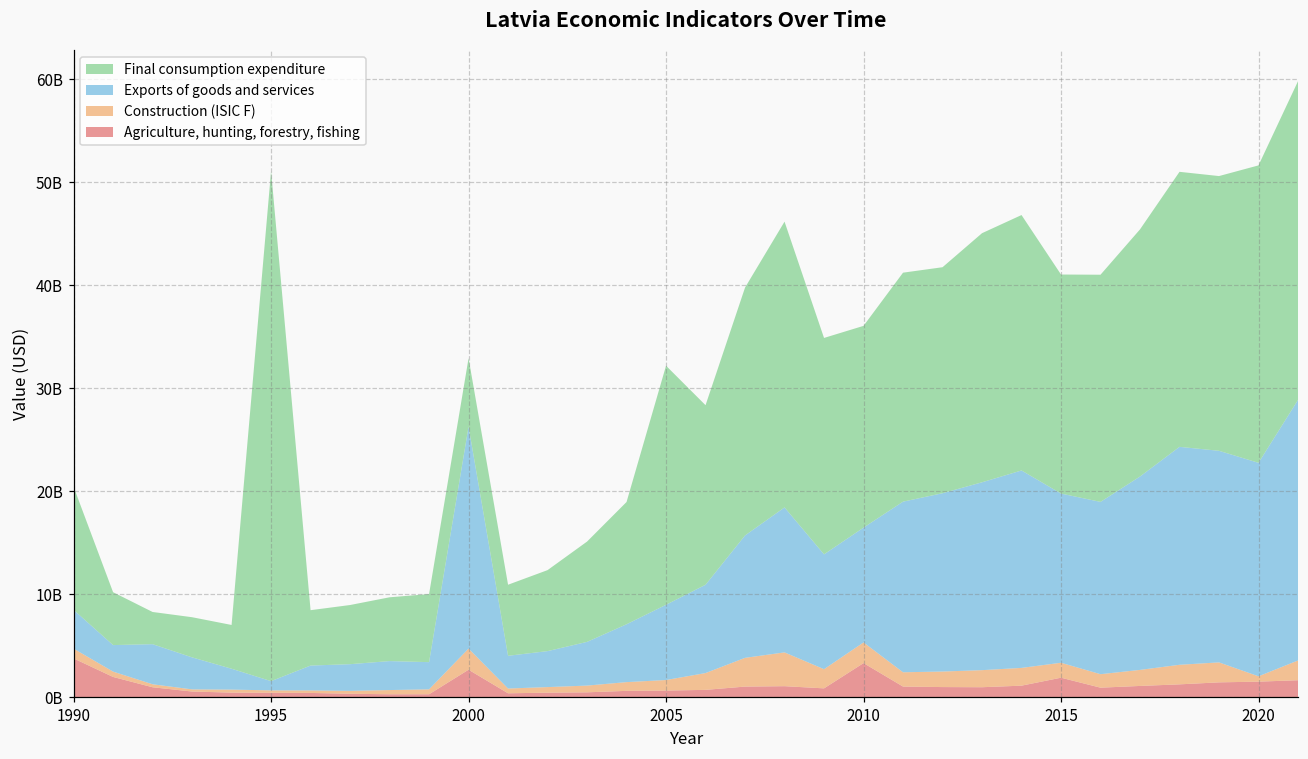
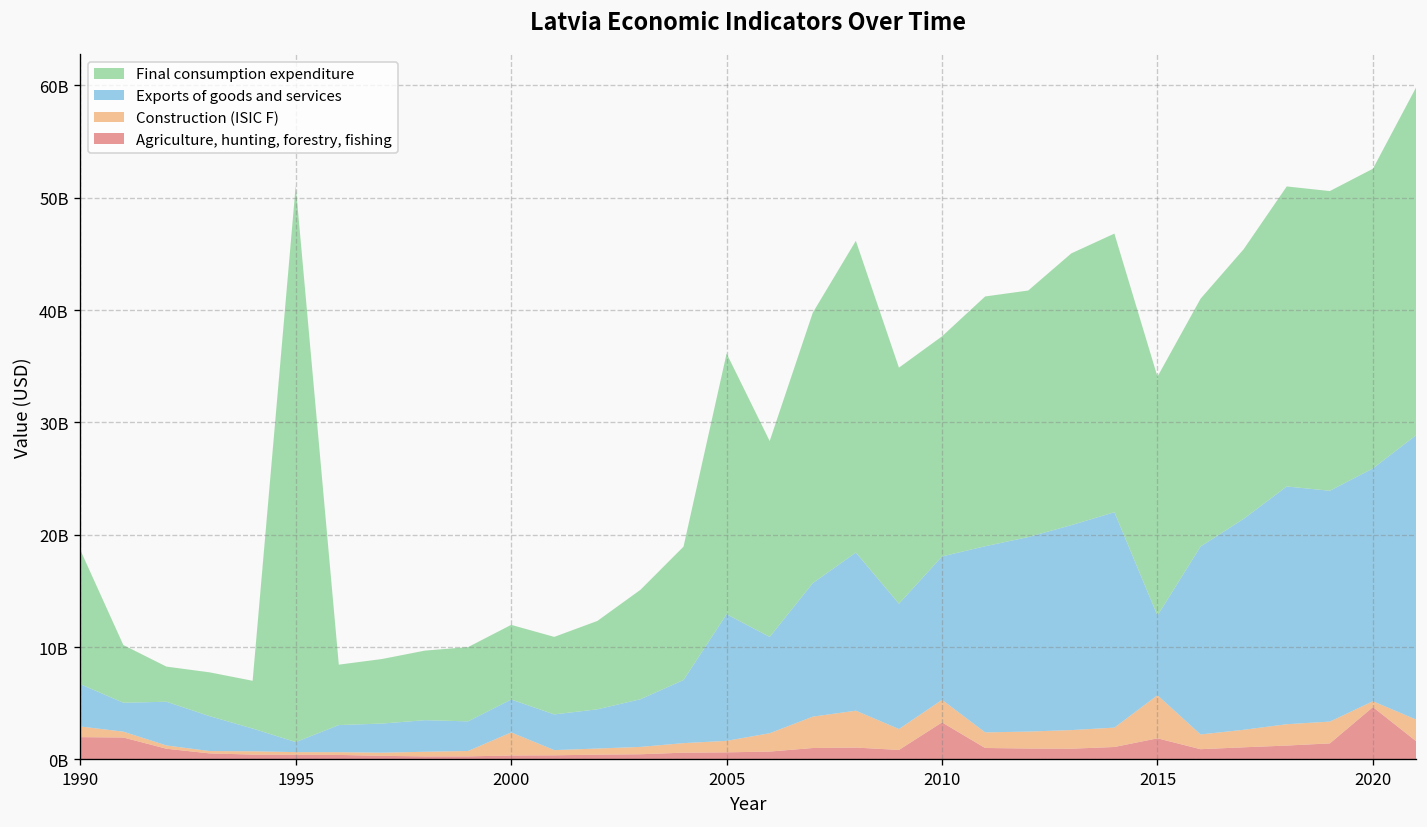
  {
    "Agriculture, hunting, forestry, fishing": {
-     "1990": 4000000000,
-     "2000": 3000000000,
+     "1990": 2000000000,
+     "2000": 0,
      "2005": 1000000000,
      "2010": 3000000000,
      "2015": 2000000000,
-     "2020": 2000000000
+     "2020": 5000000000
    },
    "Construction (ISIC F)": {
      "1990": 1000000000,
      "2000": 2000000000,
      "2005": 1000000000,
      "2010": 2000000000,
-     "2015": 1000000000,
+     "2015": 4000000000,
      "2020": 1000000000
    },
    "Exports of goods and services": {
      "1990": 4000000000,
      "1995": 1000000000,
-     "2000": 22000000000,
-     "2005": 7000000000,
-     "2010": 11000000000,
-     "2015": 16000000000,
+     "2000": 3000000000,
+     "2005": 11000000000,
+     "2010": 13000000000,
+     "2015": 7000000000,
      "2020": 21000000000
    },
    "Final consumption expenditure": {
      "1990": 12000000000,
      "1995": 50000000000,
      "2000": 7000000000,
      "2005": 23000000000,
      "2010": 20000000000,
      "2015": 21000000000,
-     "2020": 29000000000
+     "2020": 27000000000
    }
  }
